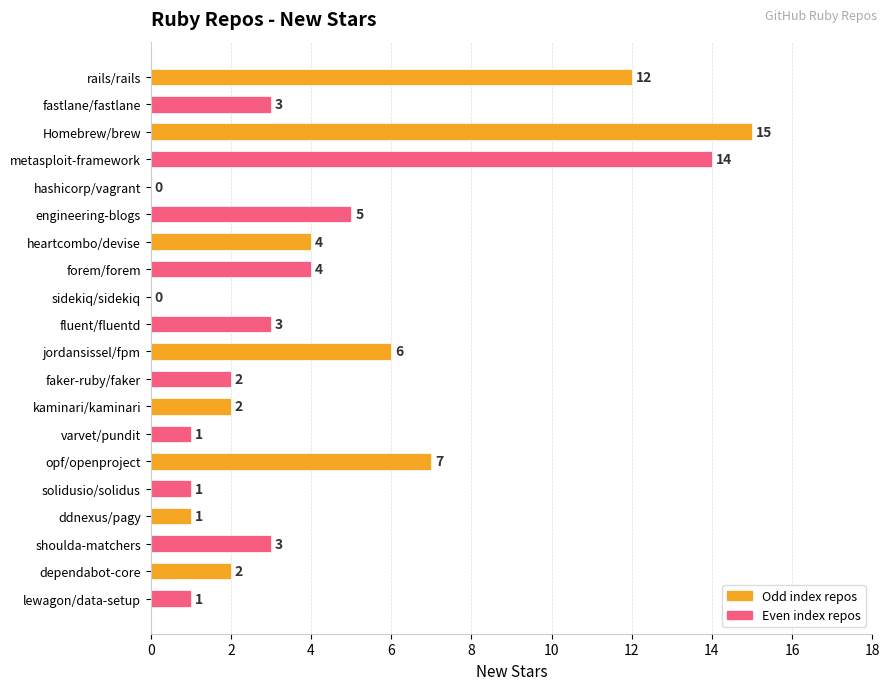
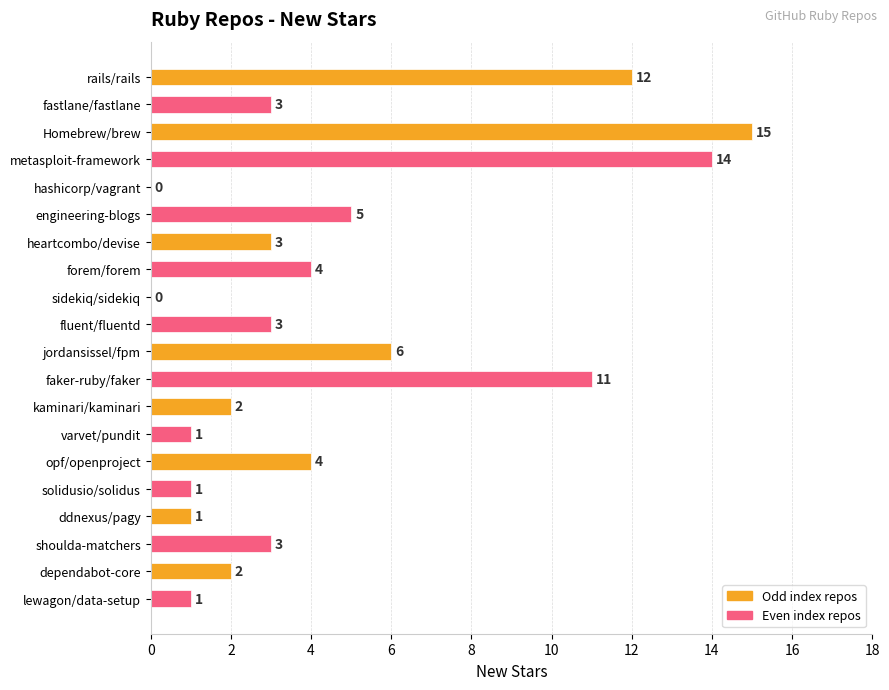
  {
    "rails/rails": 12,
    "fastlane/fastlane": 3,
    "Homebrew/brew": 15,
    "metasploit-framework": 14,
    "hashicorp/vagrant": 0,
    "engineering-blogs": 5,
-   "heartcombo/devise": 4,
+   "heartcombo/devise": 3,
    "forem/forem": 4,
    "sidekiq/sidekiq": 0,
    "fluent/fluentd": 3,
    "jordansissel/fpm": 6,
-   "faker-ruby/faker": 2,
+   "faker-ruby/faker": 11,
    "kaminari/kaminari": 2,
    "varvet/pundit": 1,
-   "opf/openproject": 7,
+   "opf/openproject": 4,
    "solidusio/solidus": 1,
    "ddnexus/pagy": 1,
    "shoulda-matchers": 3,
    "dependabot-core": 2,
    "lewagon/data-setup": 1
  }
